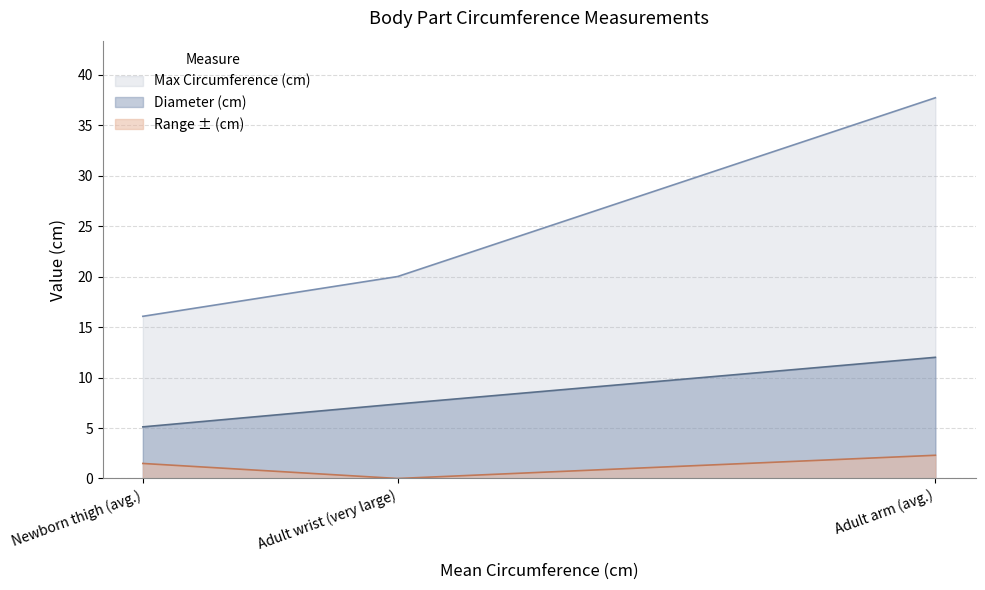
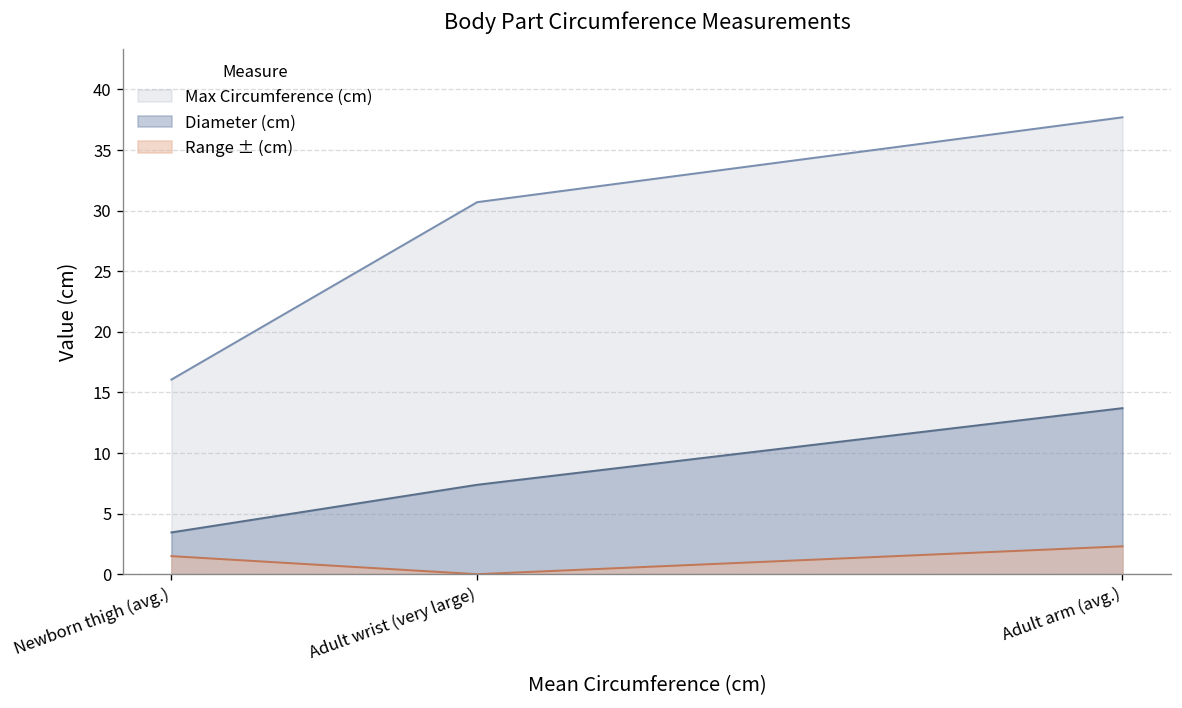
  {
    "Max Circumference (cm)": {
      "Newborn thigh (avg.)": 16.1,
-     "Adult wrist (very large)": 20.0,
+     "Adult wrist (very large)": 30.7,
      "Adult arm (avg.)": 37.7
    },
    "Diameter (cm)": {
-     "Newborn thigh (avg.)": 5.1,
+     "Newborn thigh (avg.)": 3.4,
      "Adult wrist (very large)": 7.4,
-     "Adult arm (avg.)": 12.0
+     "Adult arm (avg.)": 13.7
    },
    "Range ± (cm)": {
      "Newborn thigh (avg.)": 1.5,
      "Adult wrist (very large)": 0.0,
      "Adult arm (avg.)": 2.3
    }
  }
